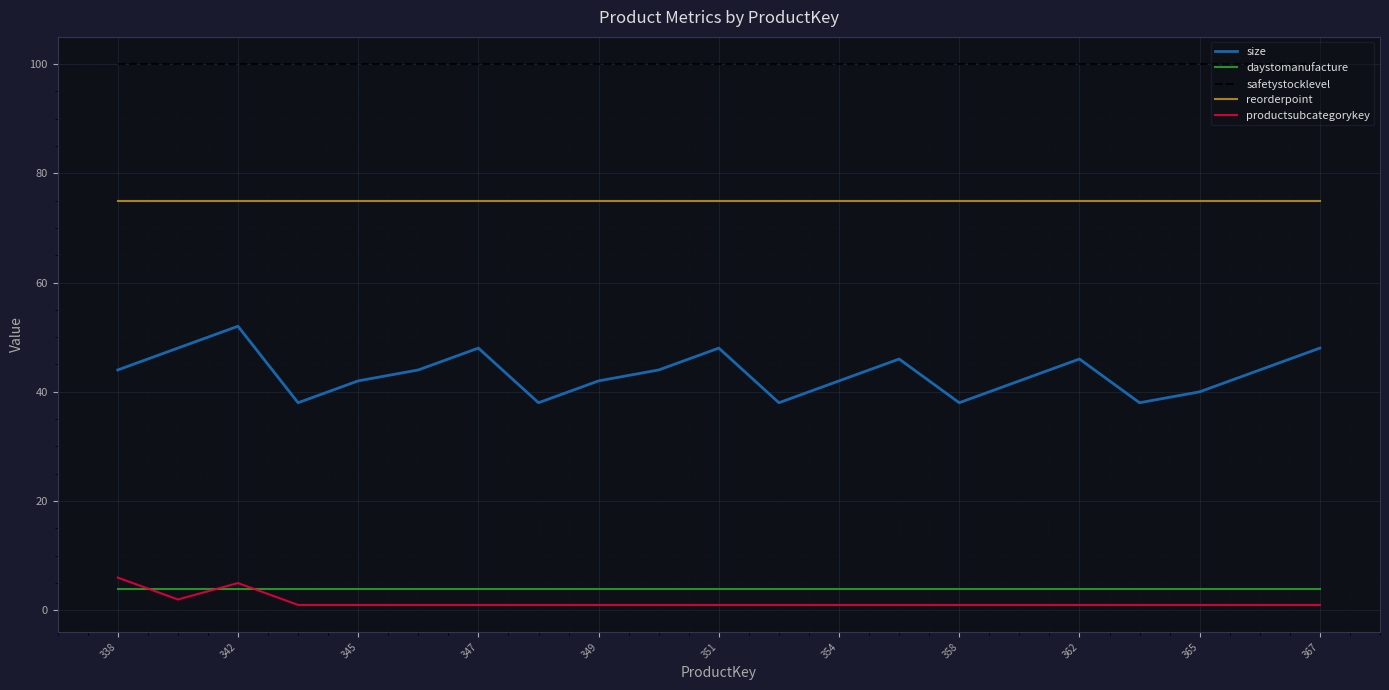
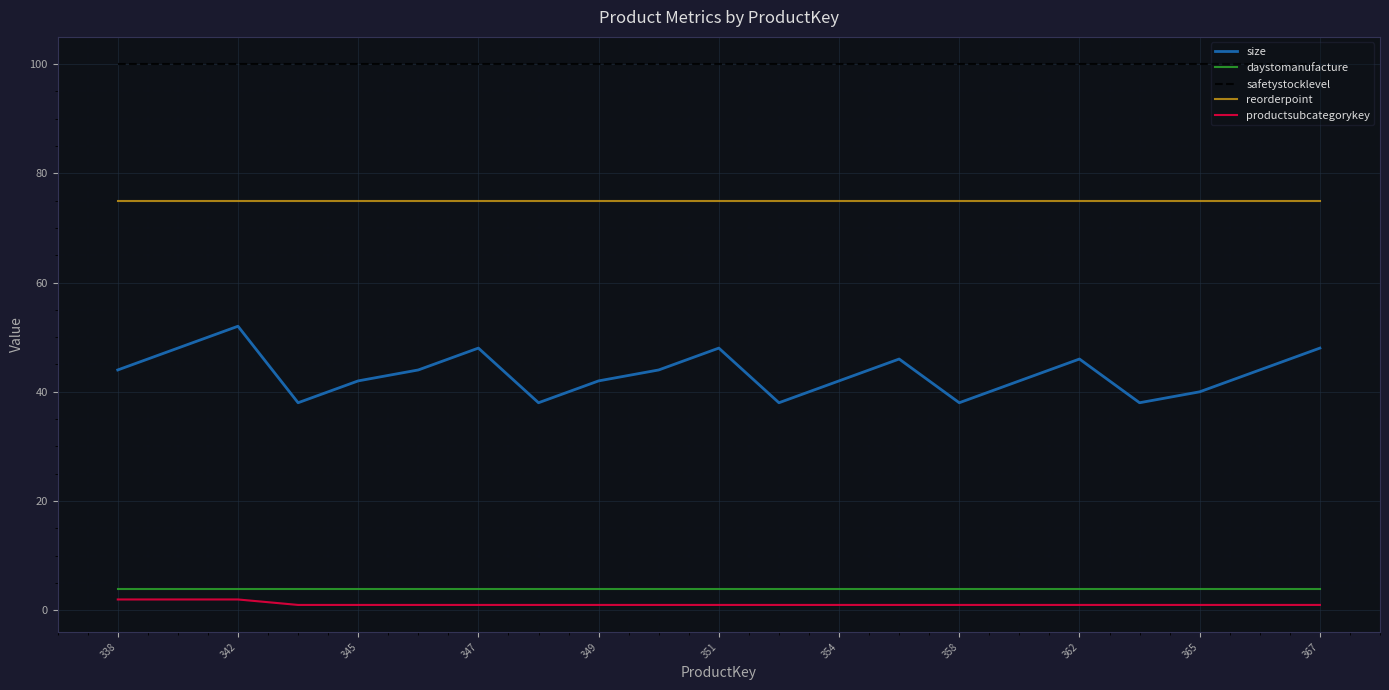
  {
    "size": {
      "338": 44,
      "342": 52,
      "345": 42,
      "347": 48,
      "349": 42,
      "351": 48,
      "354": 42,
      "358": 38,
      "362": 46,
      "365": 40,
      "367": 48
    },
    "daystomanufacture": {
      "338": 4,
      "342": 4,
      "345": 4,
      "347": 4,
      "349": 4,
      "351": 4,
      "354": 4,
      "358": 4,
      "362": 4,
      "365": 4,
      "367": 4
    },
    "safetystocklevel": {
      "338": 100,
      "342": 100,
      "345": 100,
      "347": 100,
      "349": 100,
      "351": 100,
      "354": 100,
      "358": 100,
      "362": 100,
      "365": 100
    },
    "reorderpoint": {
      "338": 75,
      "342": 75,
      "345": 75,
      "347": 75,
      "349": 75,
      "351": 75,
      "354": 75,
      "358": 75,
      "362": 75,
      "365": 75,
      "367": 75
    },
    "productsubcategorykey": {
-     "338": 6,
-     "342": 5,
+     "338": 2,
+     "342": 2,
      "345": 1,
      "347": 1,
      "349": 1,
      "351": 1,
      "354": 1,
      "358": 1,
      "362": 1,
      "365": 1,
      "367": 1
    }
  }
